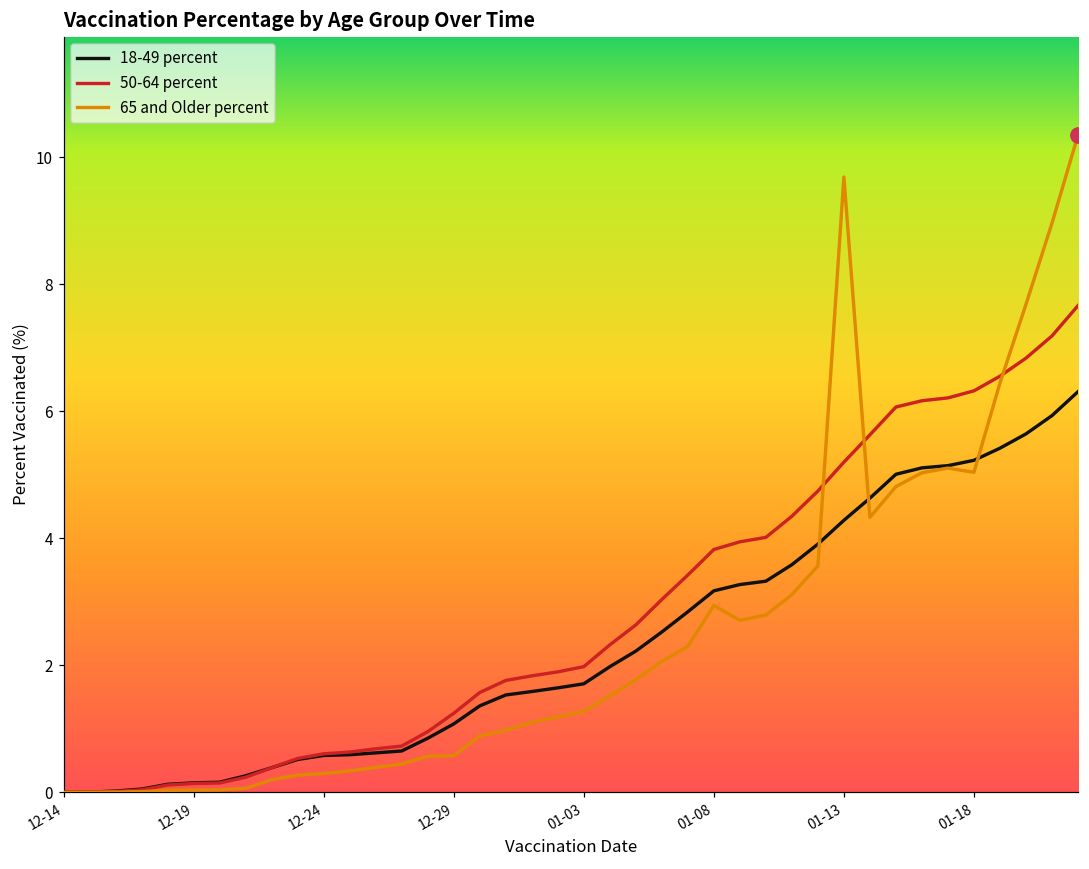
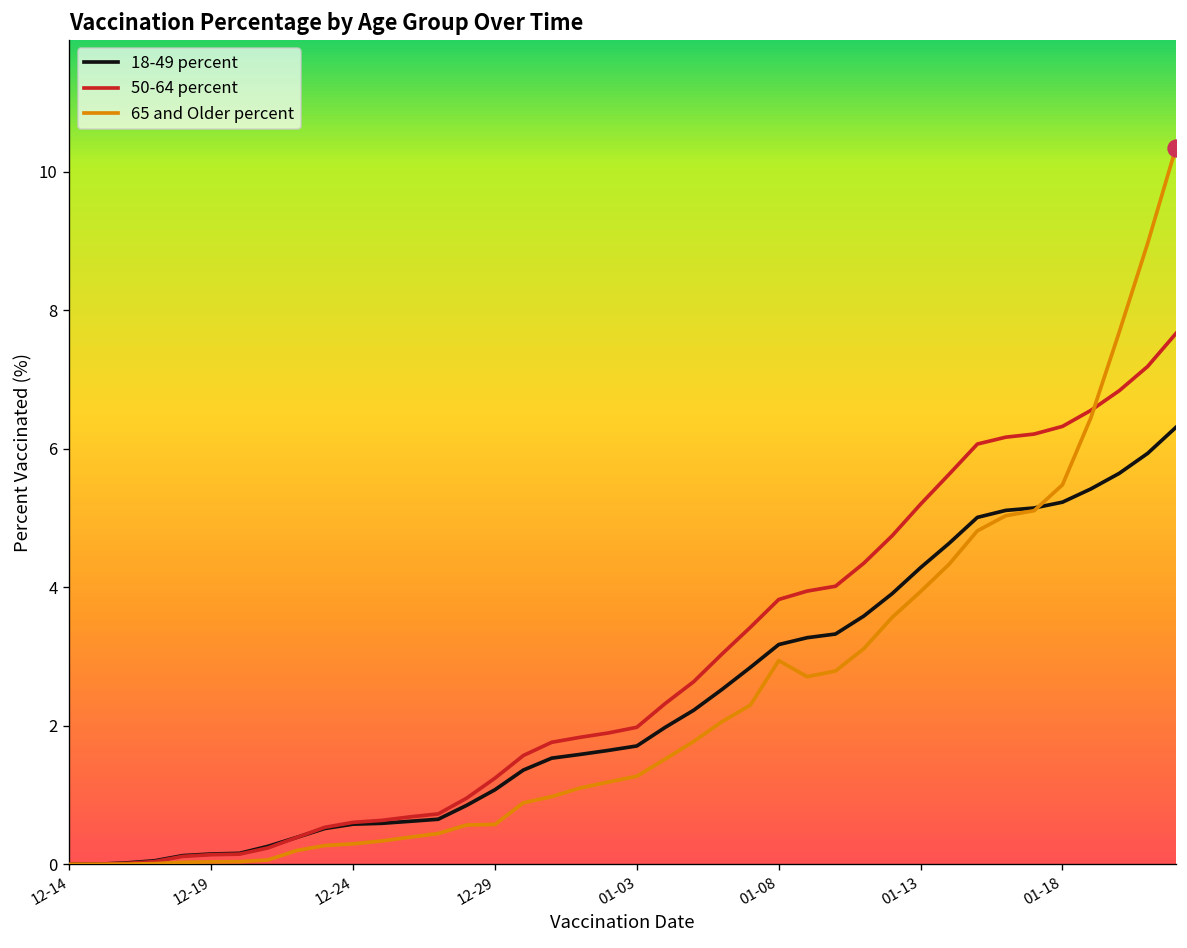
  {
    "18-49 percent": {
      "12-29": 1.1,
      "01-03": 1.7,
      "01-08": 3.2,
      "01-13": 4.3,
      "01-18": 5.2
    },
    "65 and Older percent": {
      "12-19": 0.0,
      "12-24": 0.3,
      "12-29": 0.6,
      "01-03": 1.3,
      "01-08": 2.9,
-     "01-13": 9.7,
-     "01-18": 5.0
+     "01-13": 3.9,
+     "01-18": 5.5
    }
  }
